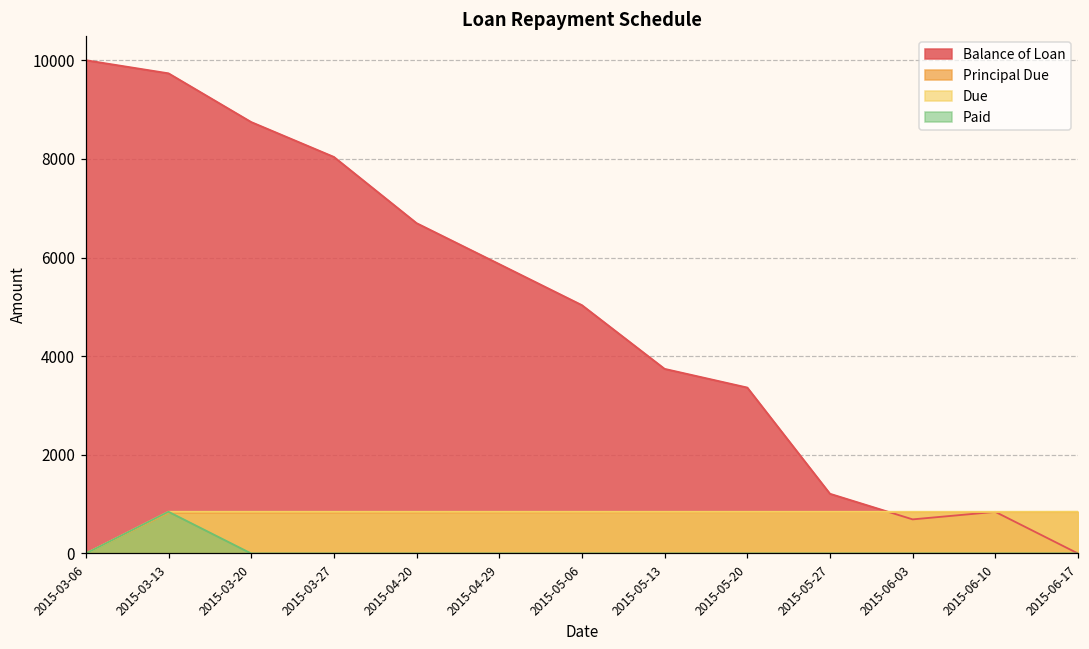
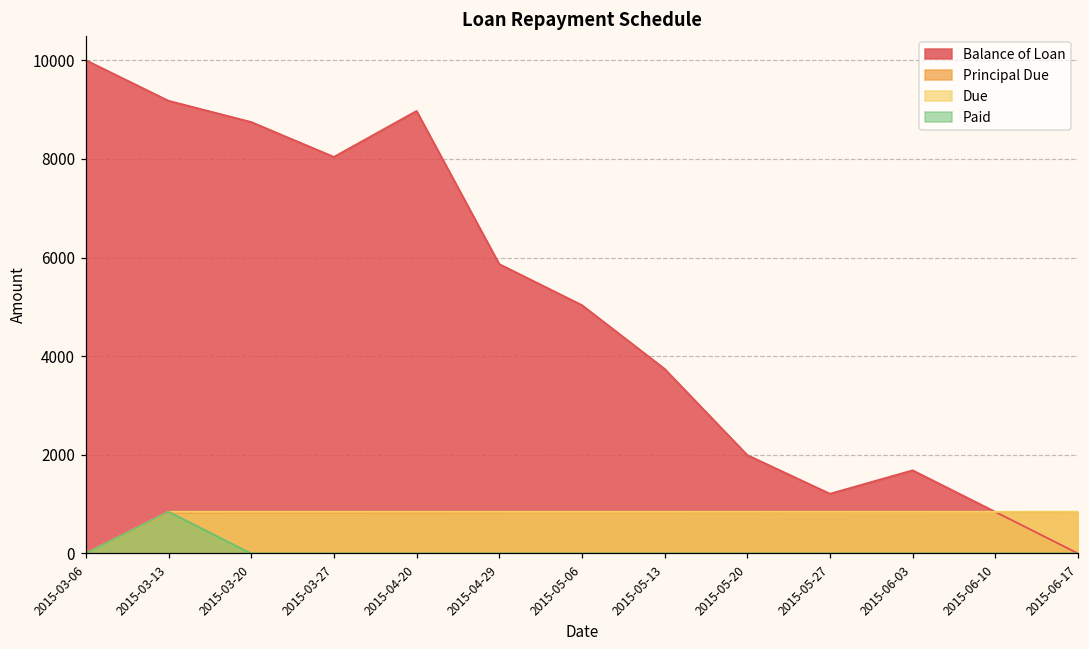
  {
    "Balance of Loan": {
      "2015-03-06": 10000,
-     "2015-03-13": 9700,
+     "2015-03-13": 9200,
      "2015-03-20": 8700,
      "2015-03-27": 8000,
-     "2015-04-20": 6700,
+     "2015-04-20": 9000,
      "2015-04-29": 5900,
      "2015-05-06": 5000,
      "2015-05-13": 3700,
-     "2015-05-20": 3400,
+     "2015-05-20": 2000,
      "2015-05-27": 1200,
-     "2015-06-03": 700
+     "2015-06-03": 1700
    },
    "Paid": {
      "2015-03-20": 0,
      "2015-03-27": 0,
      "2015-04-20": 0,
      "2015-04-29": 0,
      "2015-05-06": 0,
      "2015-05-13": 0,
      "2015-05-20": 0,
      "2015-05-27": 0,
      "2015-06-03": 0,
      "2015-06-10": 0
    }
  }
